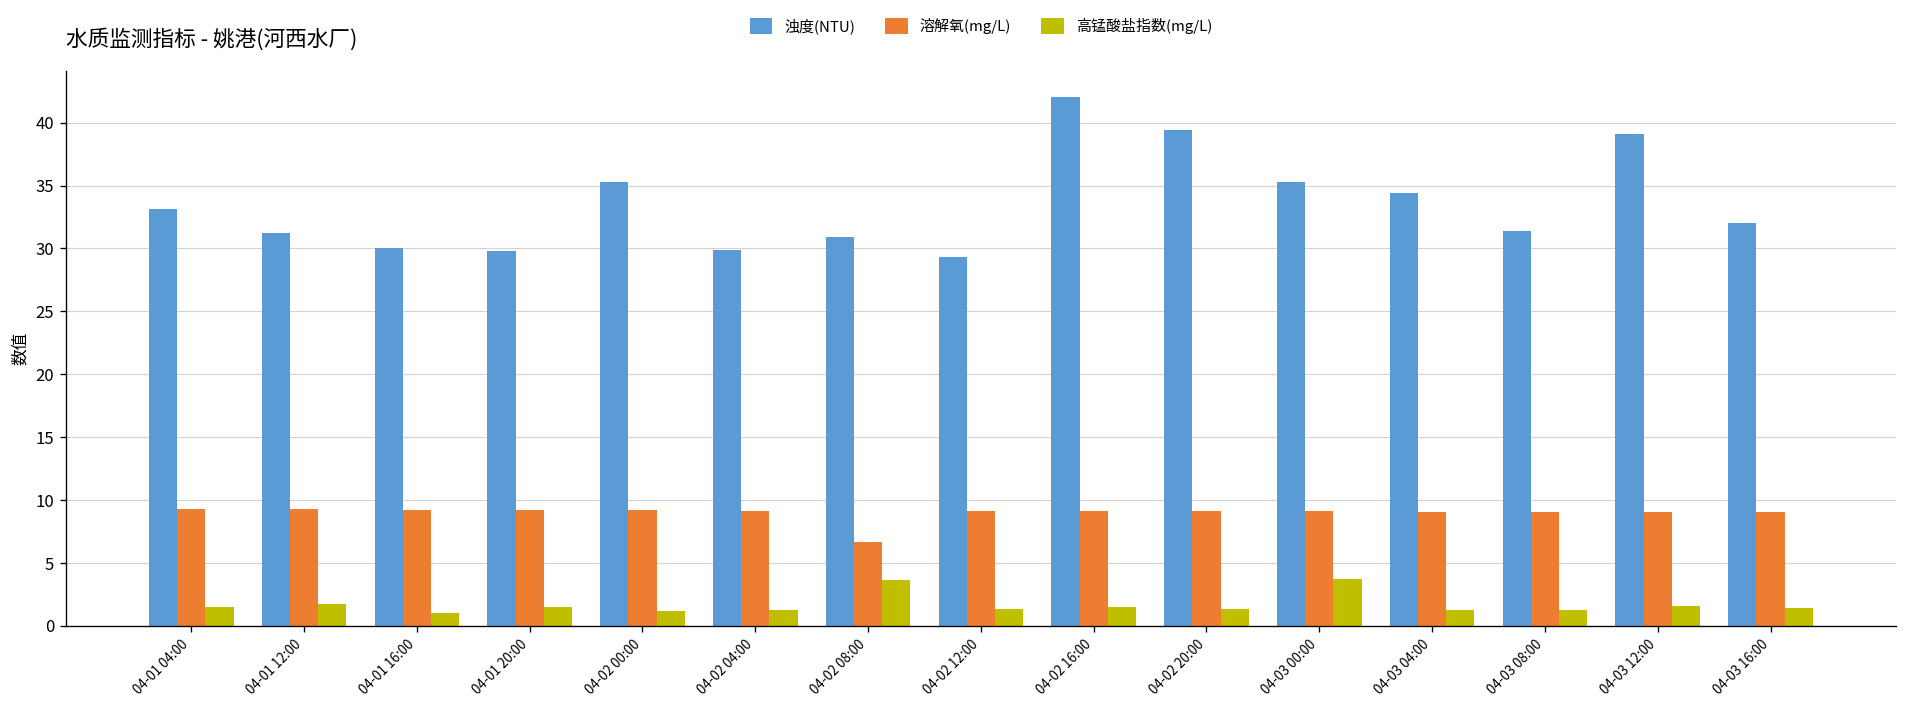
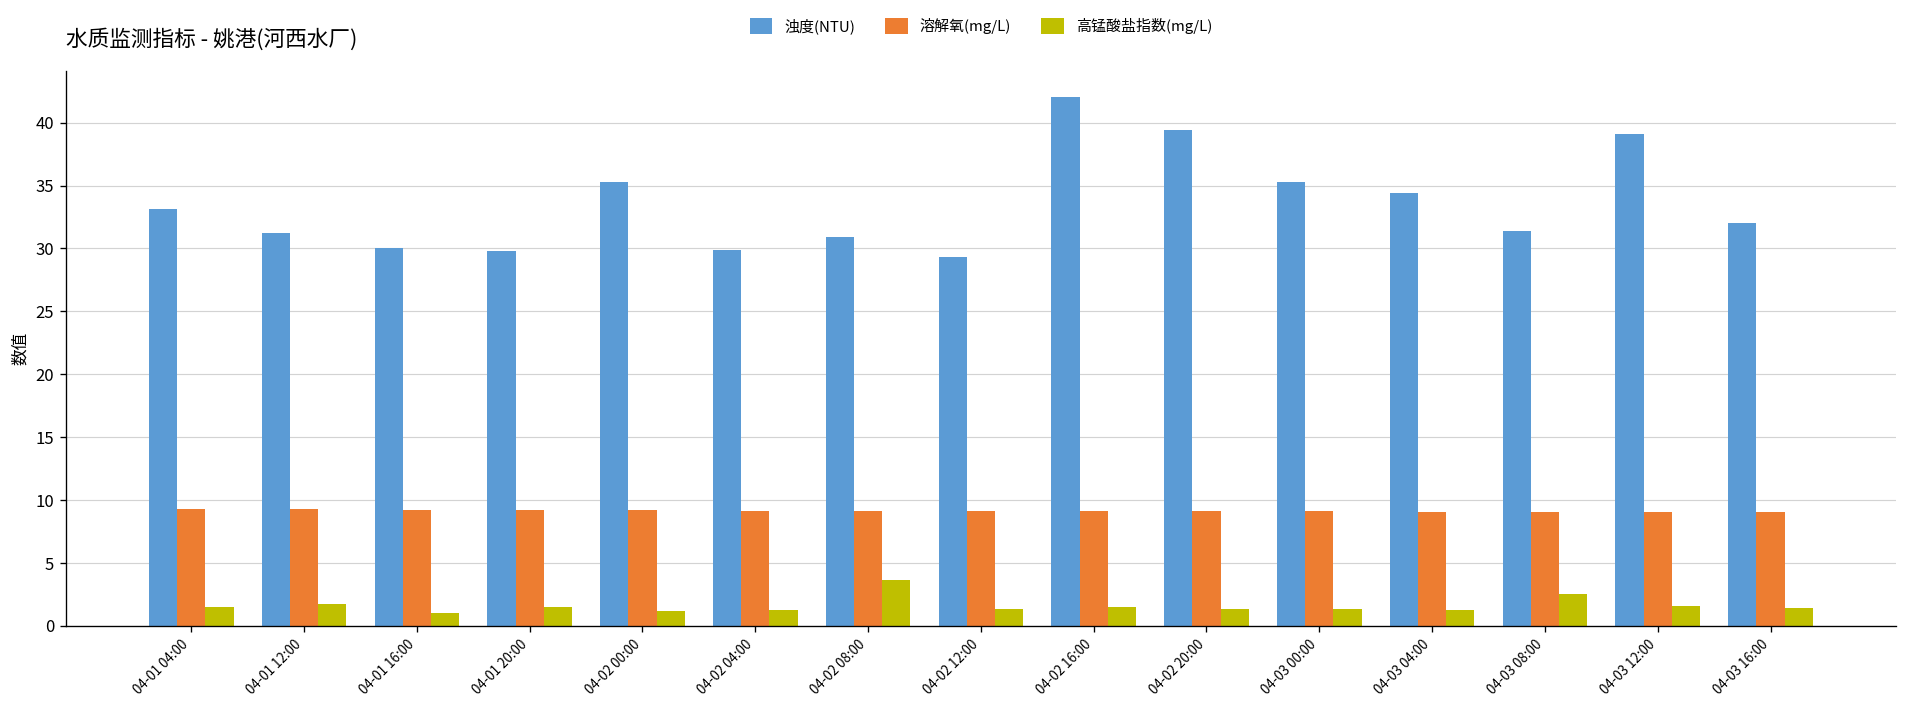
  {
    "浊度(NTU)": {
      "04-01 04:00": 33.1,
      "04-01 12:00": 31.2,
      "04-01 16:00": 30.0,
      "04-01 20:00": 29.8,
      "04-02 00:00": 35.3,
      "04-02 04:00": 29.9,
      "04-02 08:00": 30.9,
      "04-02 12:00": 29.3,
      "04-02 16:00": 42.0,
      "04-02 20:00": 39.4,
      "04-03 00:00": 35.3,
      "04-03 04:00": 34.4,
      "04-03 08:00": 31.4,
      "04-03 12:00": 39.1,
      "04-03 16:00": 32.0
    },
    "溶解氧(mg/L)": {
      "04-01 04:00": 9.3,
      "04-01 12:00": 9.3,
      "04-01 16:00": 9.2,
      "04-01 20:00": 9.2,
      "04-02 00:00": 9.2,
      "04-02 04:00": 9.2,
-     "04-02 08:00": 6.7,
+     "04-02 08:00": 9.1,
      "04-02 12:00": 9.1,
      "04-02 16:00": 9.1,
      "04-02 20:00": 9.1,
      "04-03 00:00": 9.1,
      "04-03 04:00": 9.1,
      "04-03 08:00": 9.1,
      "04-03 12:00": 9.1,
      "04-03 16:00": 9.1
    },
    "高锰酸盐指数(mg/L)": {
      "04-01 04:00": 1.5,
      "04-01 12:00": 1.8,
      "04-01 16:00": 1.1,
      "04-01 20:00": 1.5,
      "04-02 00:00": 1.2,
      "04-02 04:00": 1.3,
      "04-02 08:00": 3.7,
      "04-02 12:00": 1.4,
      "04-02 16:00": 1.5,
      "04-02 20:00": 1.4,
-     "04-03 00:00": 3.7,
+     "04-03 00:00": 1.3,
      "04-03 04:00": 1.3,
-     "04-03 08:00": 1.3,
+     "04-03 08:00": 2.5,
      "04-03 12:00": 1.6,
      "04-03 16:00": 1.4
    }
  }
